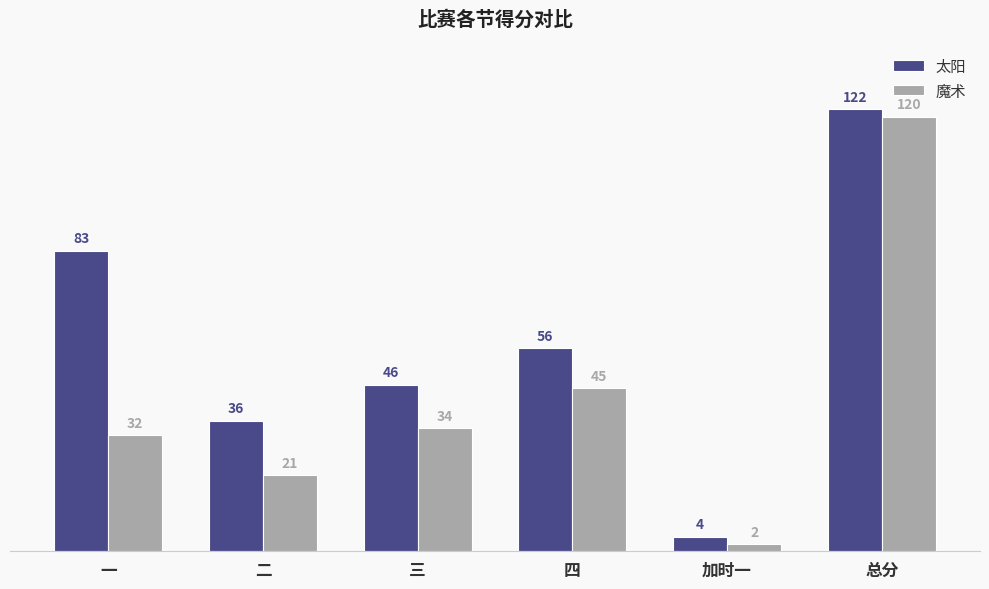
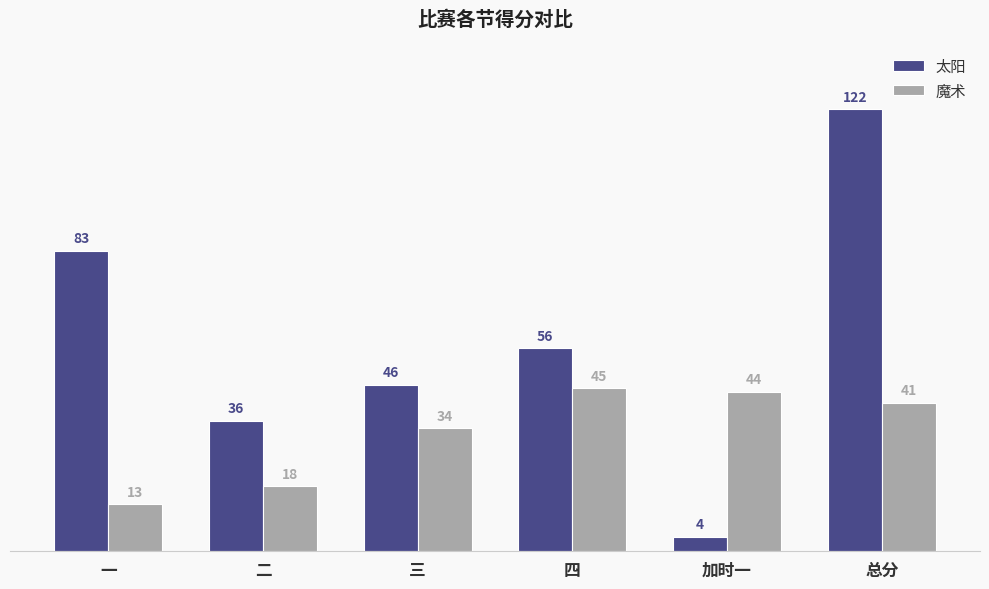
  {
    "太阳": {
      "一": 83,
      "二": 36,
      "三": 46,
      "四": 56,
      "加时一": 4,
      "总分": 122
    },
    "魔术": {
-     "一": 32,
-     "二": 21,
+     "一": 13,
+     "二": 18,
      "三": 34,
      "四": 45,
-     "加时一": 2,
-     "总分": 120
+     "加时一": 44,
+     "总分": 41
    }
  }
